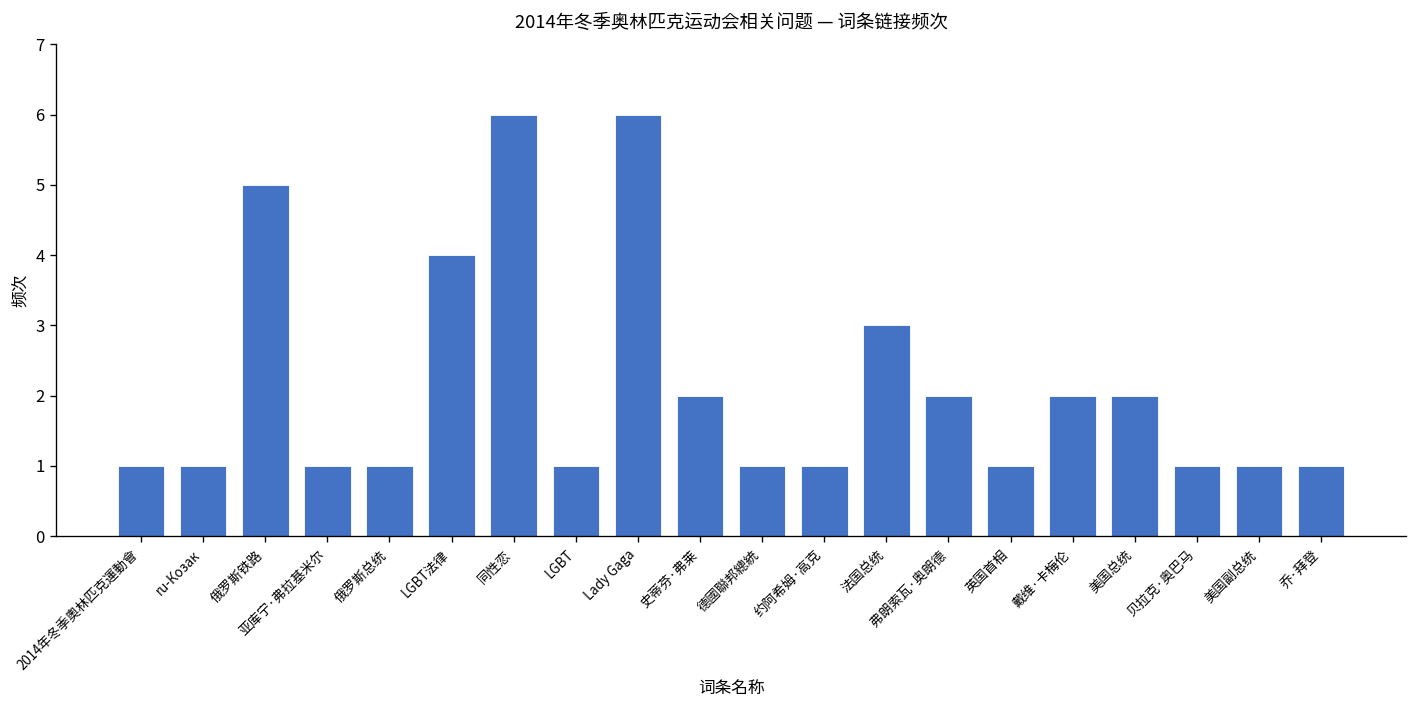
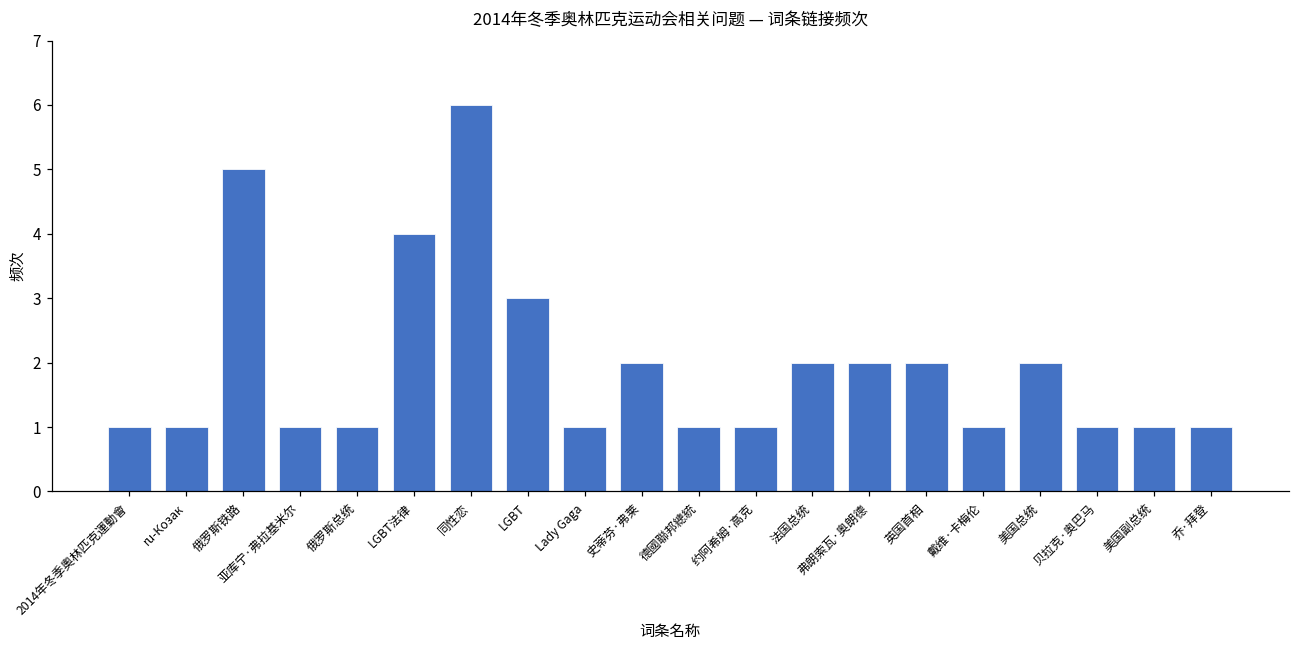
  {
    "2014年冬季奧林匹克運動會": 1,
    "ru-Козак": 1,
    "俄罗斯铁路": 5,
    "亚库宁·弗拉基米尔": 1,
    "俄罗斯总统": 1,
    "LGBT法律": 4,
    "同性恋": 6,
-   "LGBT": 1,
-   "Lady Gaga": 6,
+   "LGBT": 3,
+   "Lady Gaga": 1,
    "史蒂芬·弗莱": 2,
    "德國聯邦總統": 1,
    "约阿希姆·高克": 1,
-   "法国总统": 3,
+   "法国总统": 2,
    "弗朗索瓦·奥朗德": 2,
-   "英国首相": 1,
-   "戴维·卡梅伦": 2,
+   "英国首相": 2,
+   "戴维·卡梅伦": 1,
    "美国总统": 2,
    "贝拉克·奥巴马": 1,
    "美国副总统": 1,
    "乔·拜登": 1
  }
